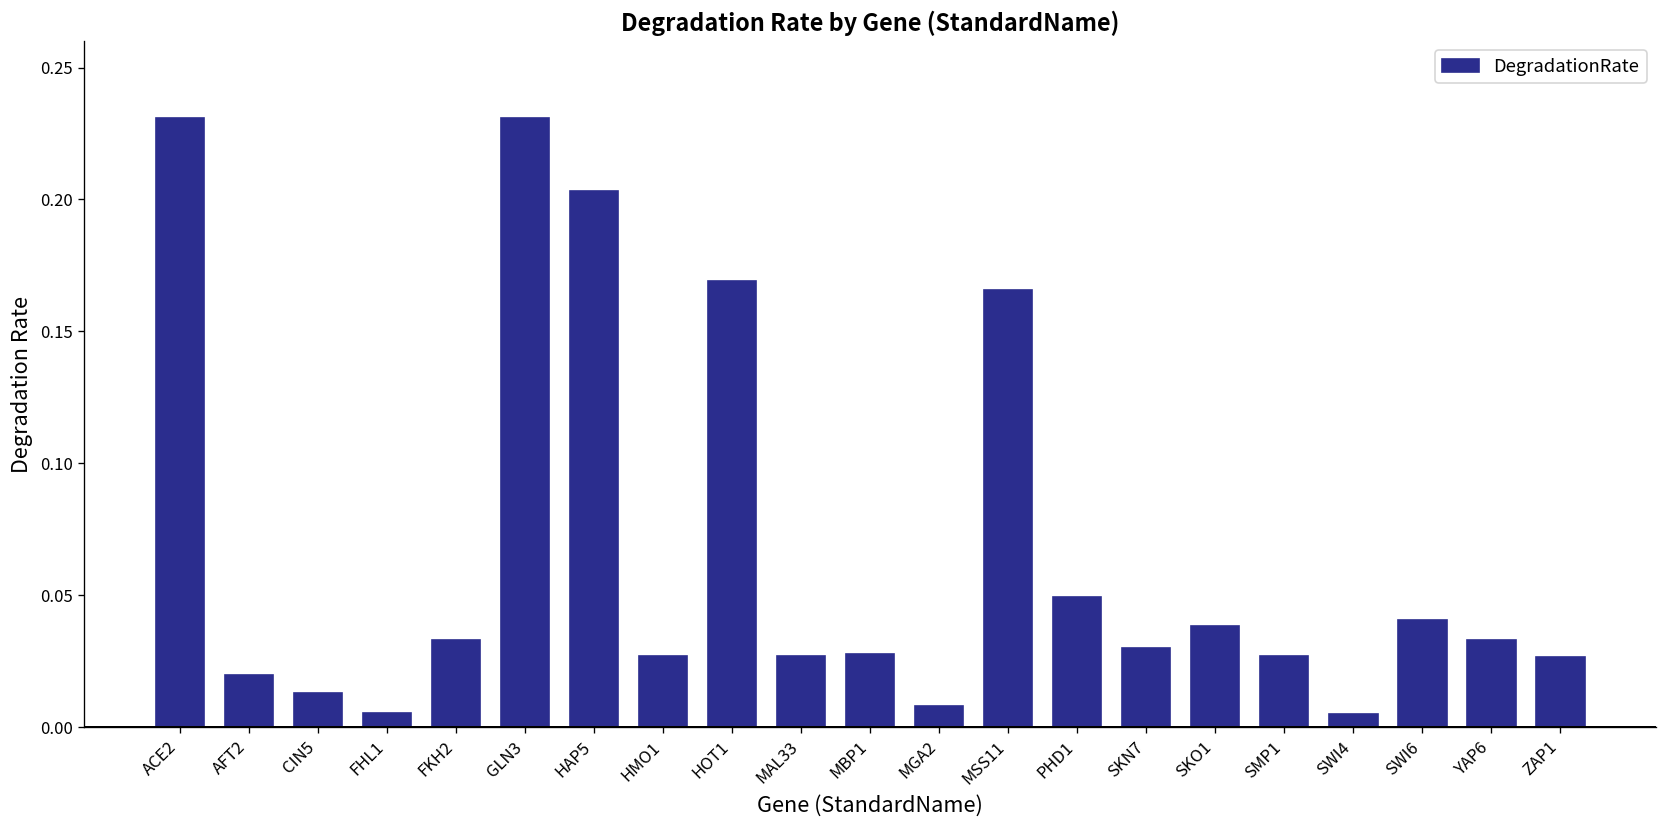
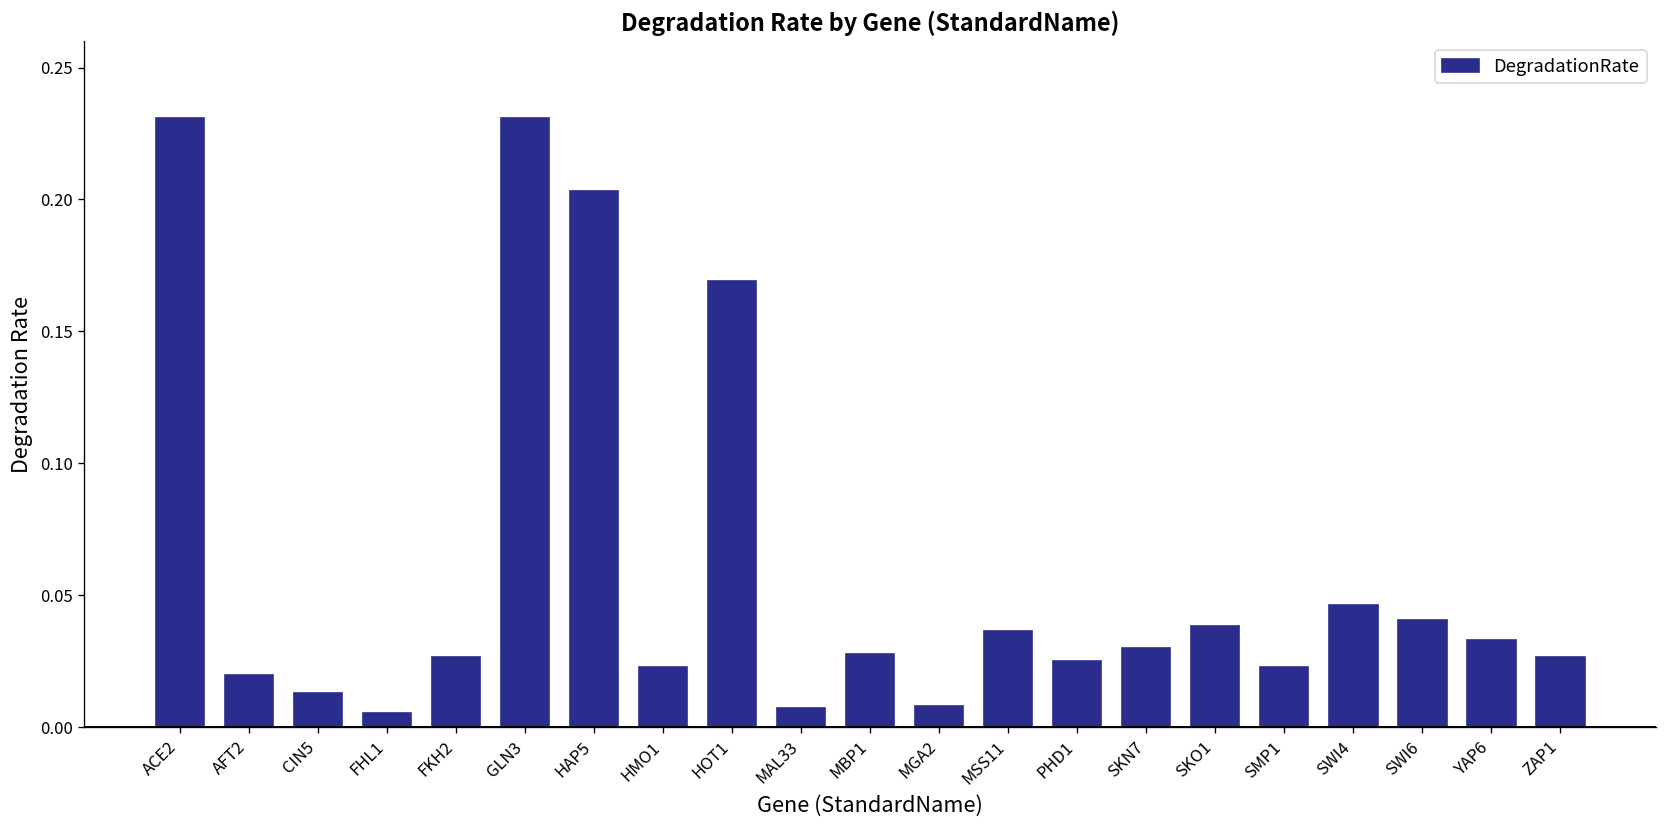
  {
    "ACE2": 0.231,
    "AFT2": 0.020,
    "CIN5": 0.013,
    "FHL1": 0.005,
-   "FKH2": 0.033,
+   "FKH2": 0.027,
    "GLN3": 0.231,
    "HAP5": 0.203,
-   "HMO1": 0.027,
+   "HMO1": 0.023,
    "HOT1": 0.169,
-   "MAL33": 0.027,
+   "MAL33": 0.007,
    "MBP1": 0.028,
    "MGA2": 0.008,
-   "MSS11": 0.166,
-   "PHD1": 0.050,
+   "MSS11": 0.036,
+   "PHD1": 0.025,
    "SKN7": 0.030,
    "SKO1": 0.039,
-   "SMP1": 0.027,
-   "SWI4": 0.005,
+   "SMP1": 0.023,
+   "SWI4": 0.046,
    "SWI6": 0.041,
    "YAP6": 0.033,
    "ZAP1": 0.027
  }
